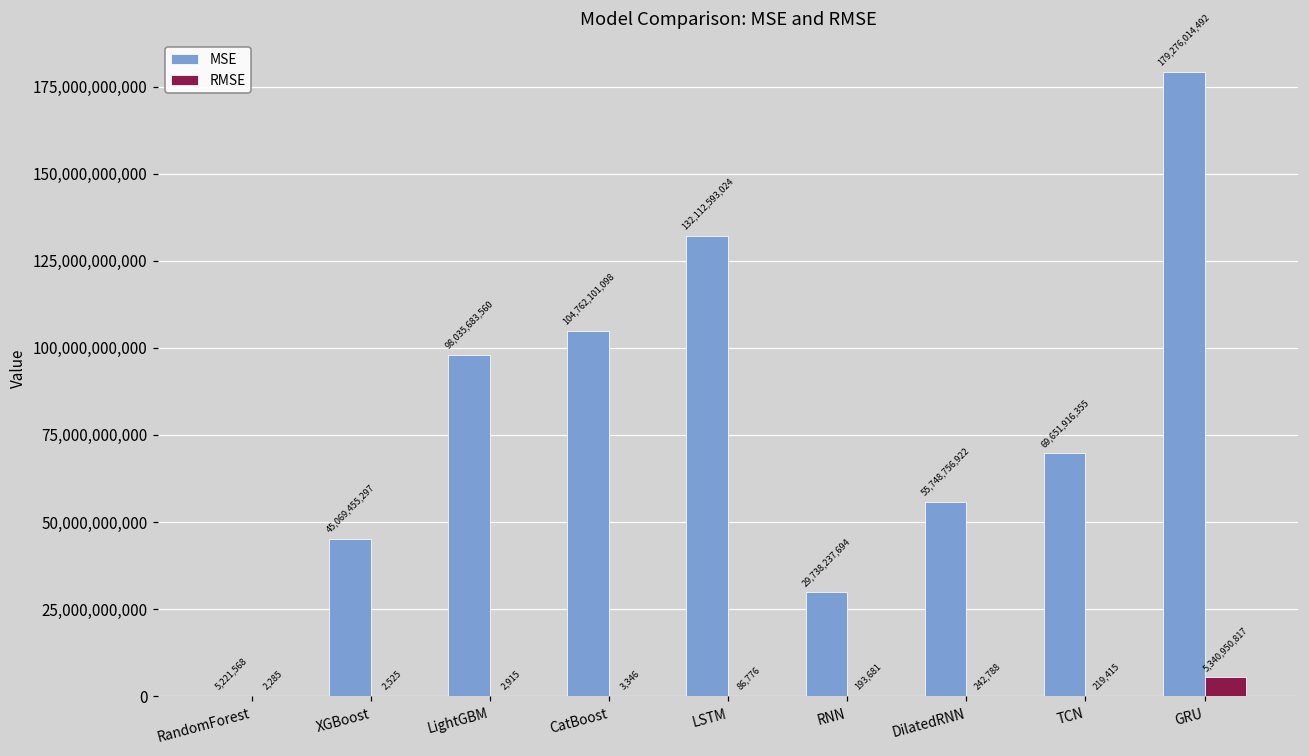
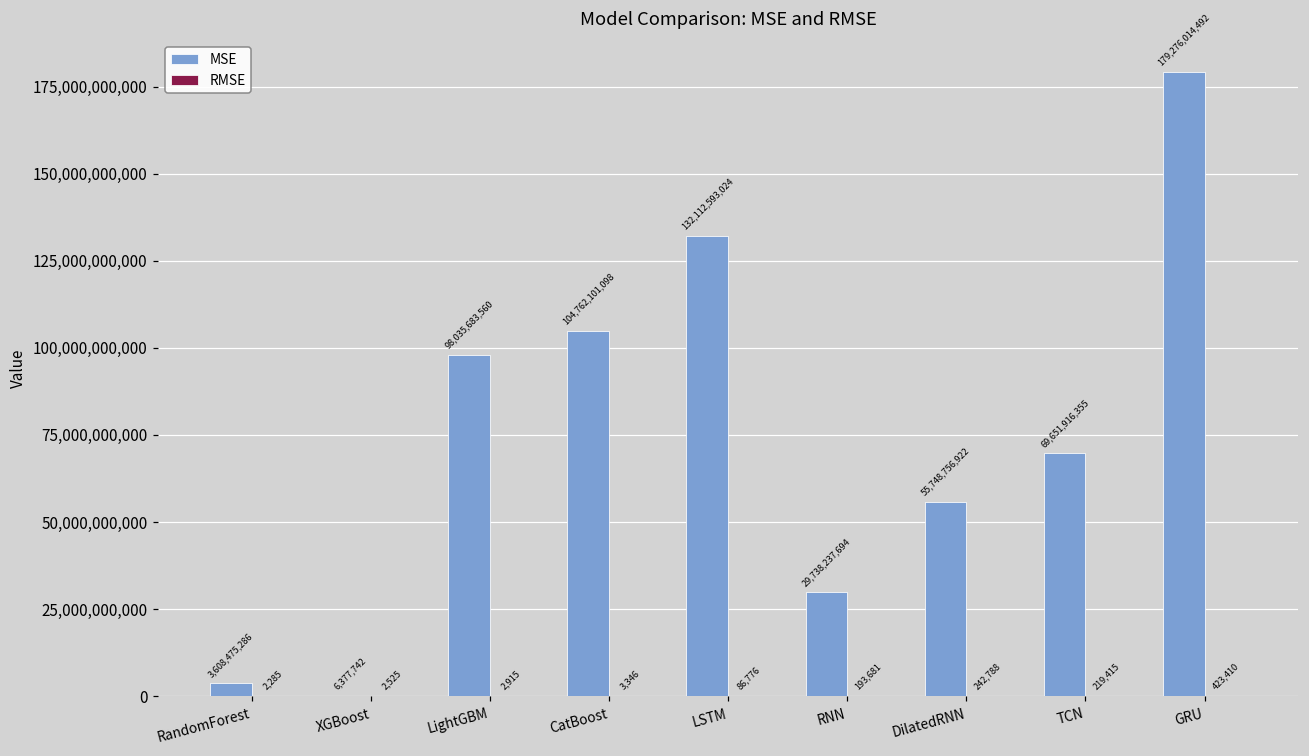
  {
    "MSE": {
-     "RandomForest": "5,221,568",
-     "XGBoost": "45,069,455,297",
+     "RandomForest": "3,608,475,286",
+     "XGBoost": "6,377,742",
      "LightGBM": "98,035,683,560",
      "CatBoost": "104,762,101,098",
      "LSTM": "132,112,593,024",
      "RNN": "29,738,237,694",
      "DilatedRNN": "55,748,756,922",
      "TCN": "69,651,916,355",
      "GRU": "179,276,014,492"
    },
    "RMSE": {
      "RandomForest": "2,285",
      "XGBoost": "2,525",
      "LightGBM": "2,915",
      "CatBoost": "3,346",
      "LSTM": "86,776",
      "RNN": "193,681",
      "DilatedRNN": "242,788",
      "TCN": "219,415",
-     "GRU": "5,340,950,817"
+     "GRU": "423,410"
    }
  }
